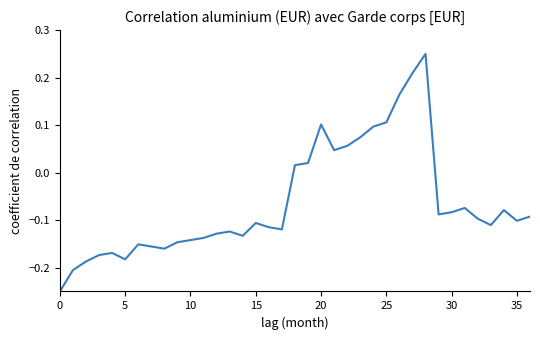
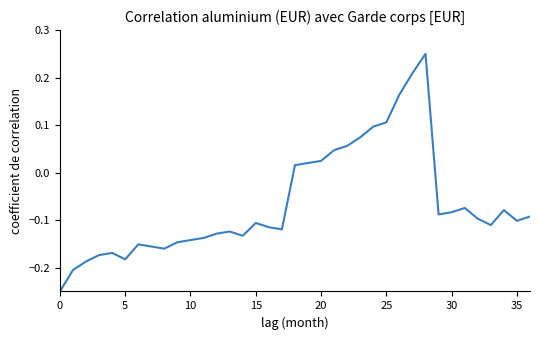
  {
    "0": -0.25,
    "5": -0.18,
    "10": -0.14,
    "15": -0.11,
-   "20": 0.10,
+   "20": 0.02,
    "25": 0.11,
    "30": -0.08,
    "35": -0.10
  }
